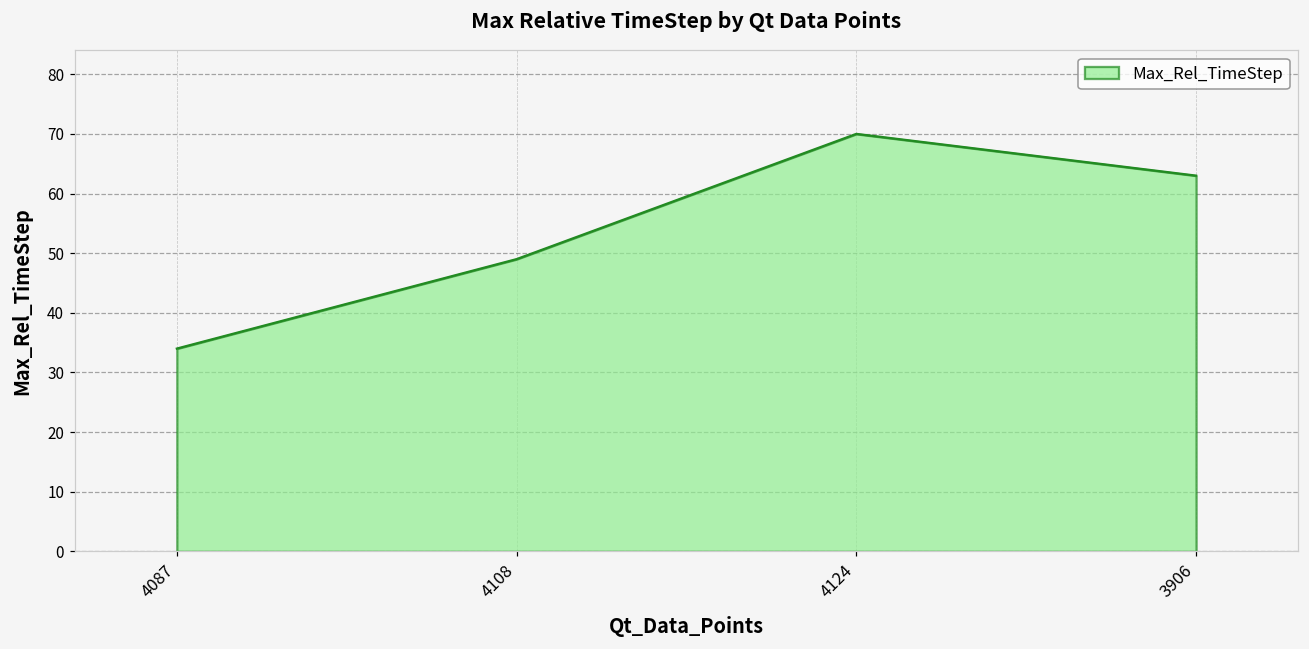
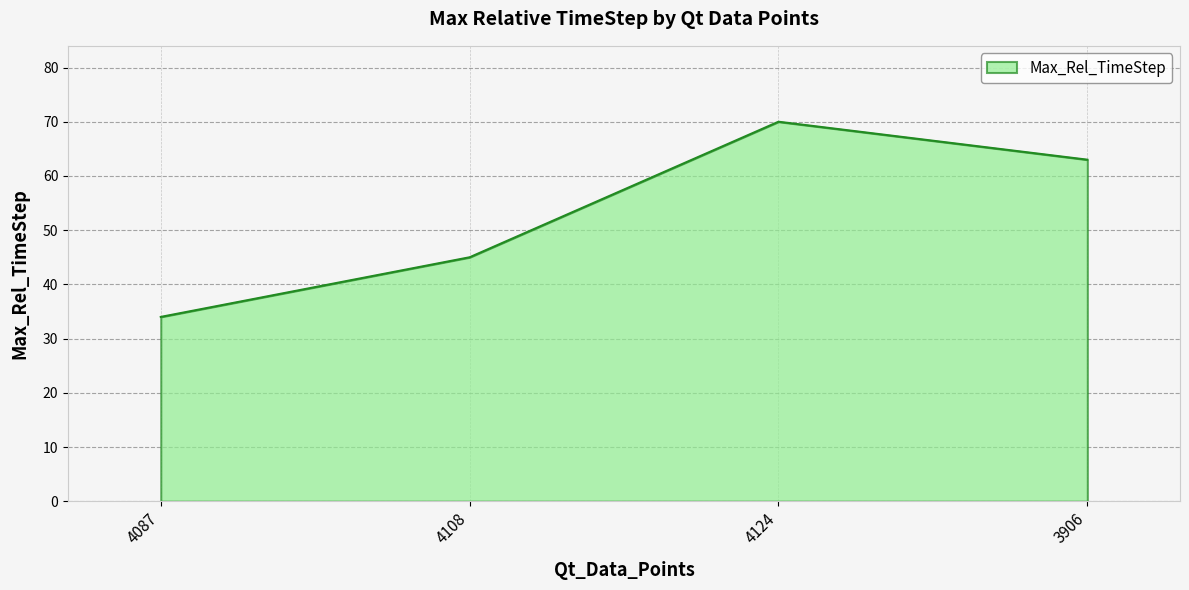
  {
    "4087": 34,
-   "4108": 49,
+   "4108": 45,
    "4124": 70,
    "3906": 63
  }
